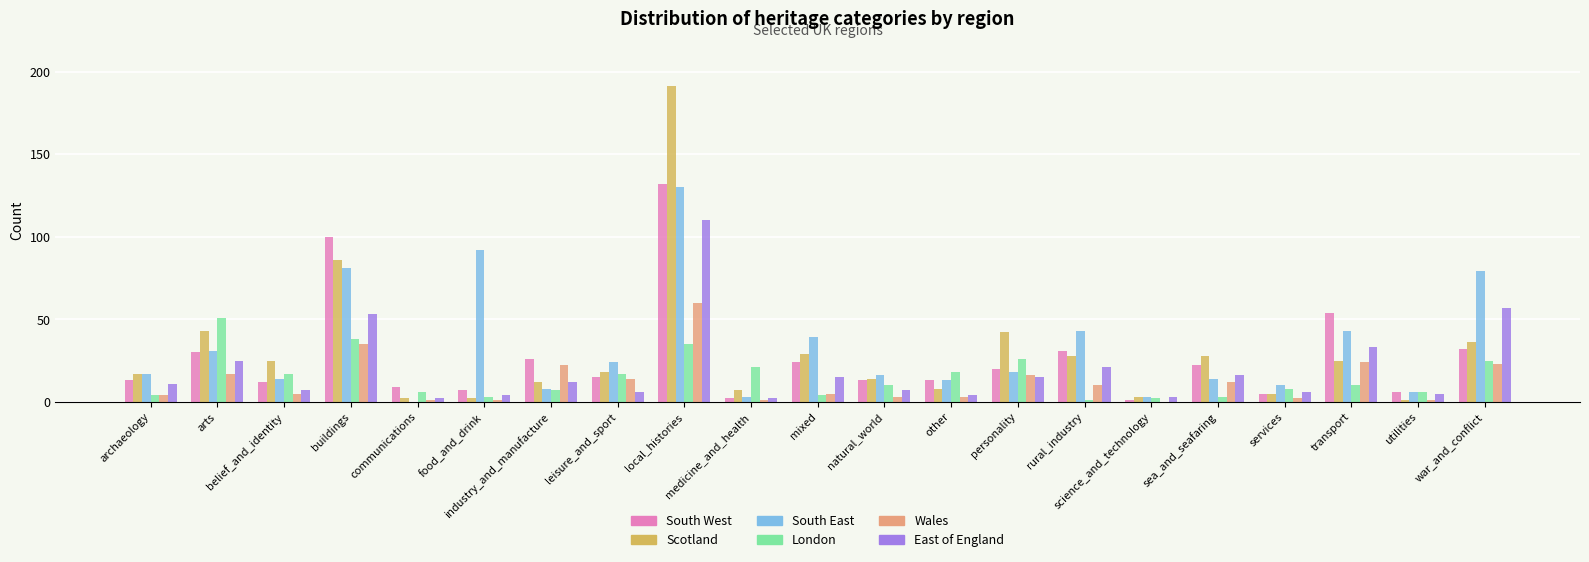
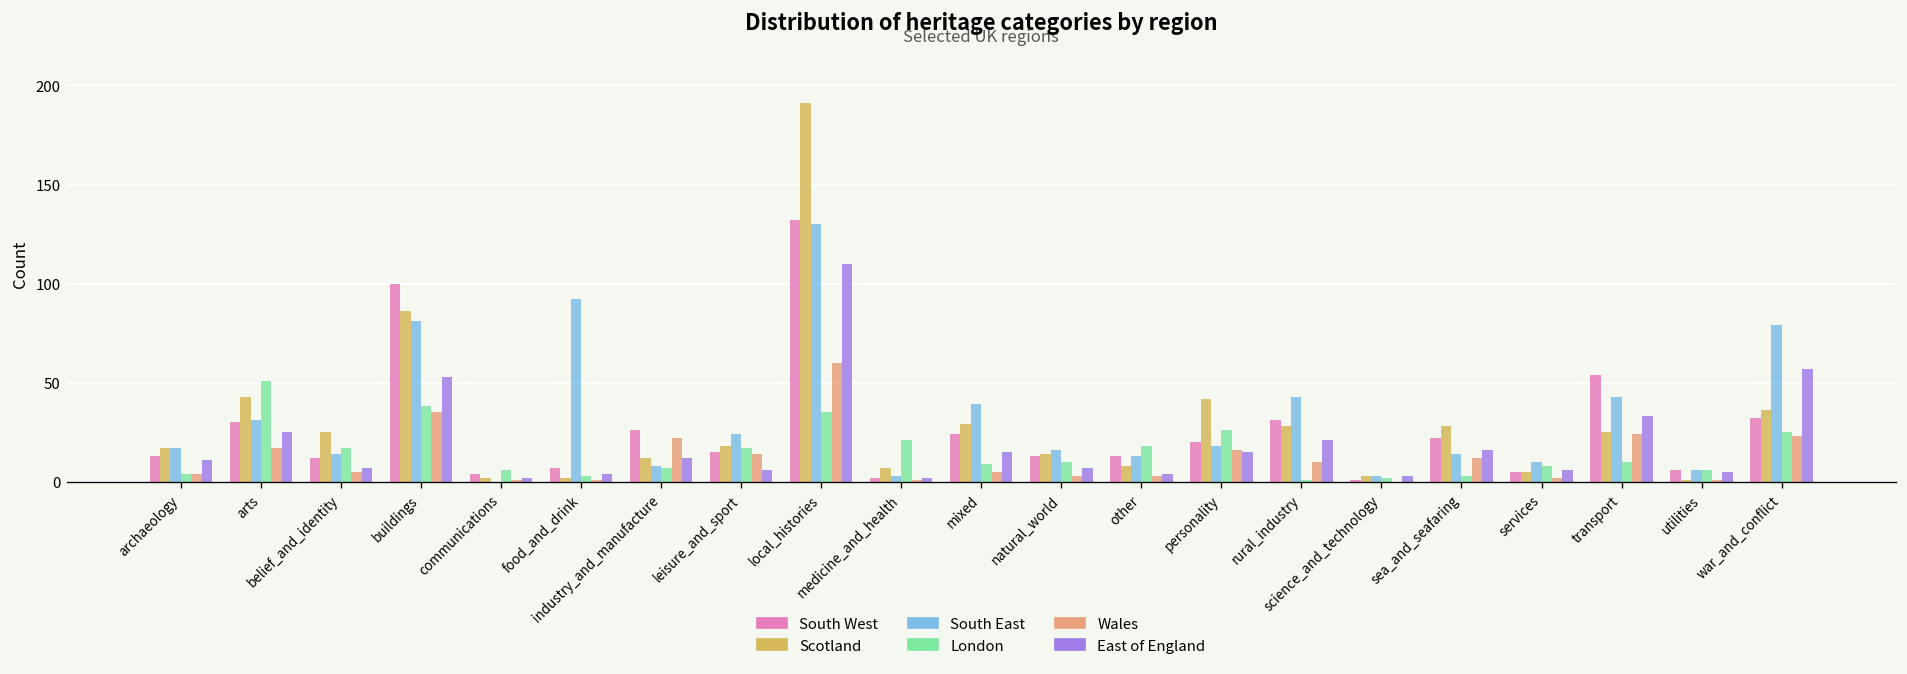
  {
    "South West": {
      "archaeology": 13,
      "arts": 30,
      "belief_and_identity": 12,
      "buildings": 100,
-     "communications": 9,
+     "communications": 4,
      "food_and_drink": 7,
      "industry_and_manufacture": 26,
      "leisure_and_sport": 15,
      "local_histories": 132,
      "medicine_and_health": 2,
      "mixed": 24,
      "natural_world": 13,
      "other": 13,
      "personality": 20,
      "rural_industry": 31,
      "sea_and_seafaring": 22,
      "services": 5,
      "transport": 54,
      "utilities": 6,
      "war_and_conflict": 32
    },
    "South East": {
      "archaeology": 17,
      "arts": 31,
      "belief_and_identity": 14,
      "buildings": 81,
      "communications": 0,
      "food_and_drink": 92,
      "industry_and_manufacture": 8,
      "leisure_and_sport": 24,
      "local_histories": 130,
      "medicine_and_health": 3,
      "mixed": 39,
      "natural_world": 16,
      "other": 13,
      "personality": 18,
      "rural_industry": 43,
      "science_and_technology": 3,
      "sea_and_seafaring": 14,
      "services": 10,
      "transport": 43,
      "utilities": 6,
      "war_and_conflict": 79
    },
    "London": {
      "archaeology": 4,
      "arts": 51,
      "belief_and_identity": 17,
      "buildings": 38,
      "communications": 6,
      "food_and_drink": 3,
      "industry_and_manufacture": 7,
      "leisure_and_sport": 17,
      "local_histories": 35,
      "medicine_and_health": 21,
-     "mixed": 4,
+     "mixed": 9,
      "natural_world": 10,
      "other": 18,
      "personality": 26,
      "science_and_technology": 2,
      "sea_and_seafaring": 3,
      "services": 8,
      "transport": 10,
      "utilities": 6,
      "war_and_conflict": 25
    },
    "East of England": {
      "archaeology": 11,
      "arts": 25,
      "belief_and_identity": 7,
      "buildings": 53,
      "communications": 2,
      "food_and_drink": 4,
      "industry_and_manufacture": 12,
      "leisure_and_sport": 6,
      "local_histories": 110,
      "medicine_and_health": 2,
      "mixed": 15,
      "natural_world": 7,
      "other": 4,
      "personality": 15,
      "rural_industry": 21,
      "science_and_technology": 3,
      "sea_and_seafaring": 16,
      "services": 6,
      "transport": 33,
      "utilities": 5,
      "war_and_conflict": 57
    }
  }
